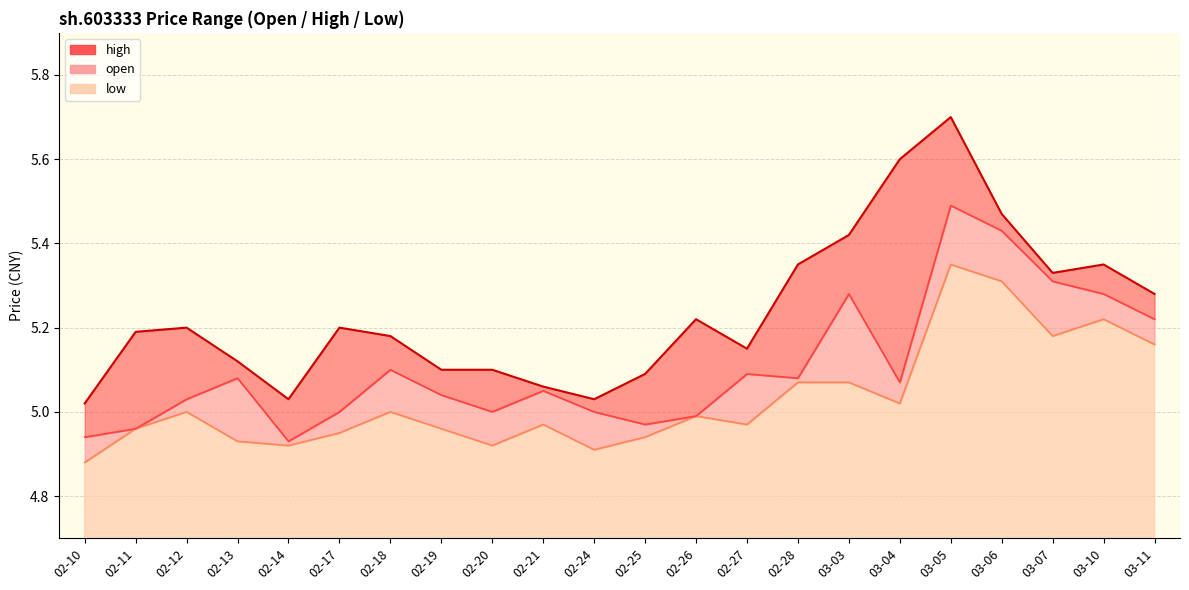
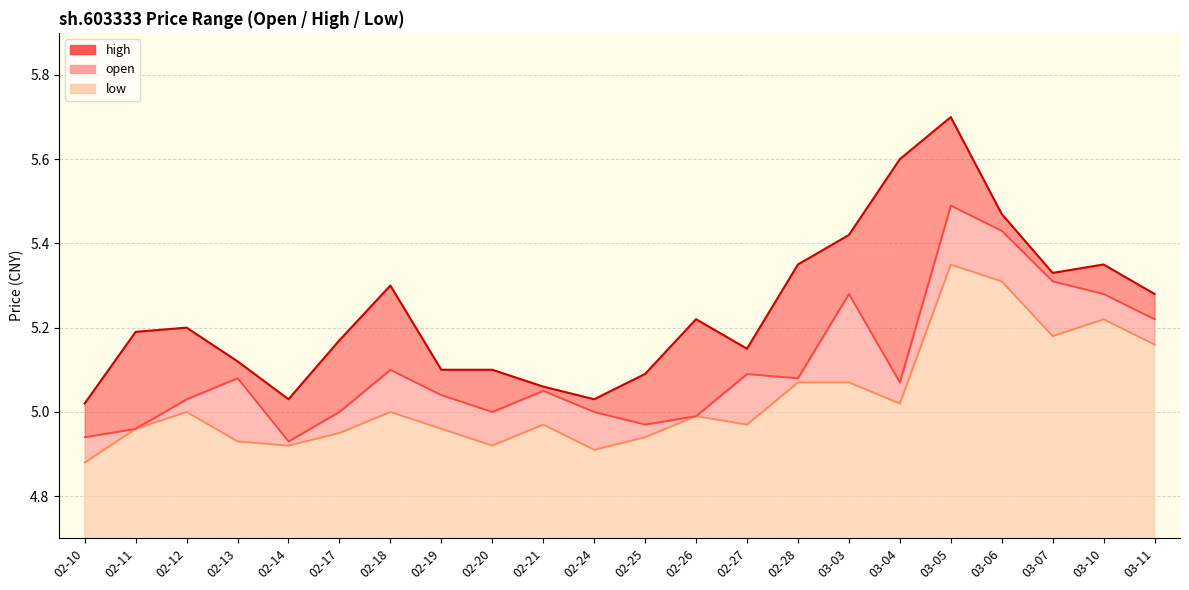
  {
    "high": {
      "02-10": 5.02,
      "02-11": 5.19,
      "02-12": 5.20,
      "02-13": 5.12,
      "02-14": 5.03,
-     "02-17": 5.20,
-     "02-18": 5.18,
+     "02-17": 5.17,
+     "02-18": 5.30,
      "02-19": 5.10,
      "02-20": 5.10,
      "02-21": 5.06,
      "02-24": 5.03,
      "02-25": 5.09,
      "02-26": 5.22,
      "02-27": 5.15,
      "02-28": 5.35,
      "03-03": 5.42,
      "03-04": 5.60,
      "03-05": 5.70,
      "03-06": 5.47,
      "03-07": 5.33,
      "03-10": 5.35,
      "03-11": 5.28
    }
  }
